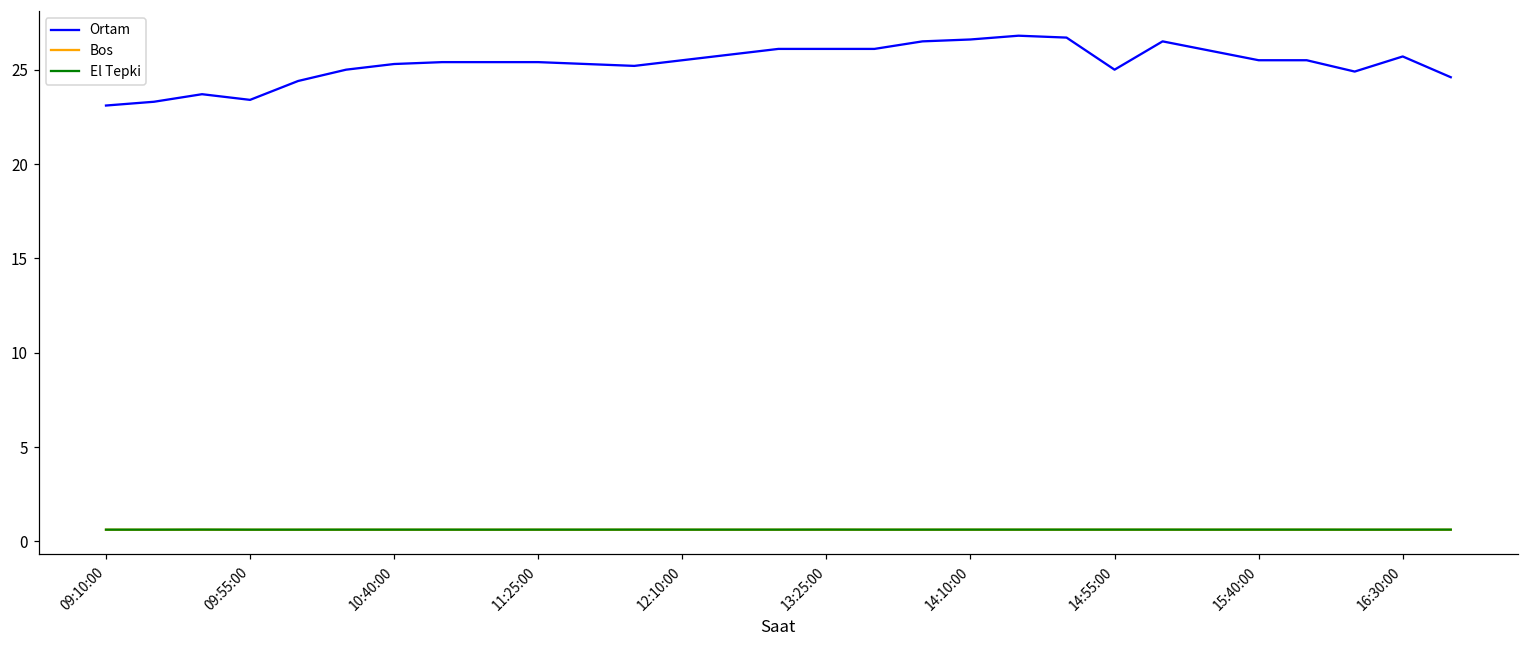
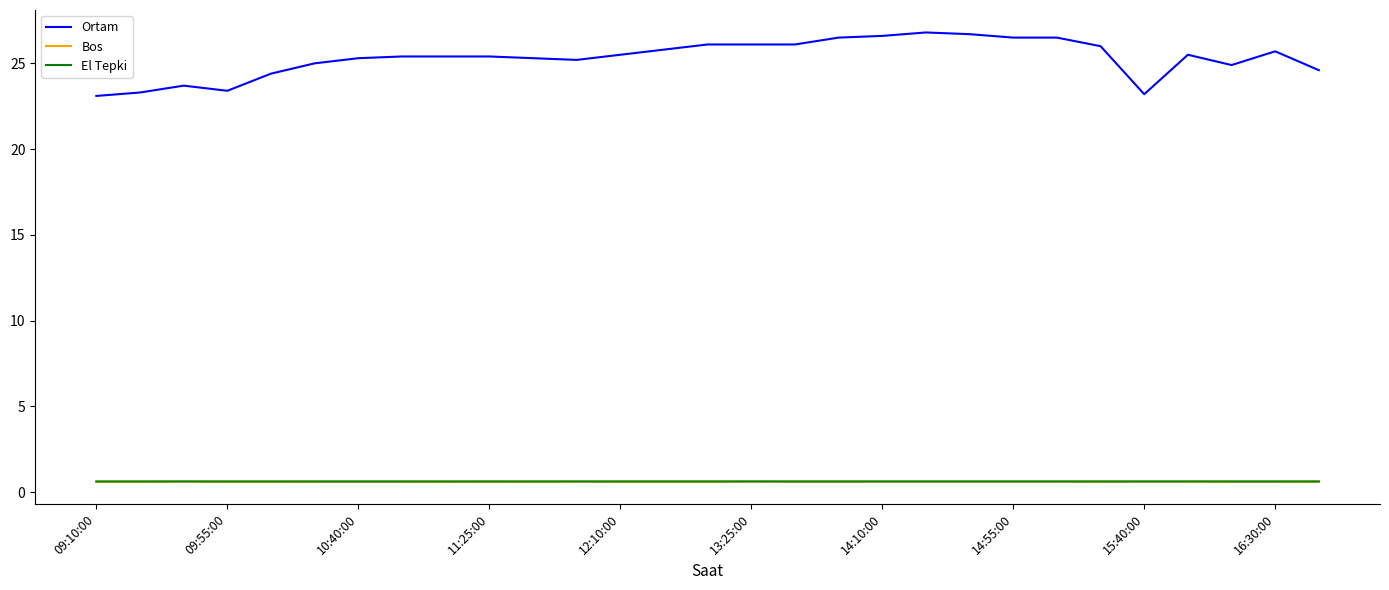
  {
    "Ortam": {
      "09:10:00": 23.1,
      "09:55:00": 23.4,
      "10:40:00": 25.3,
      "11:25:00": 25.4,
      "12:10:00": 25.5,
      "13:25:00": 26.1,
      "14:10:00": 26.6,
-     "14:55:00": 25.0,
-     "15:40:00": 25.5,
+     "14:55:00": 26.5,
+     "15:40:00": 23.2,
      "16:30:00": 25.7
    }
  }
